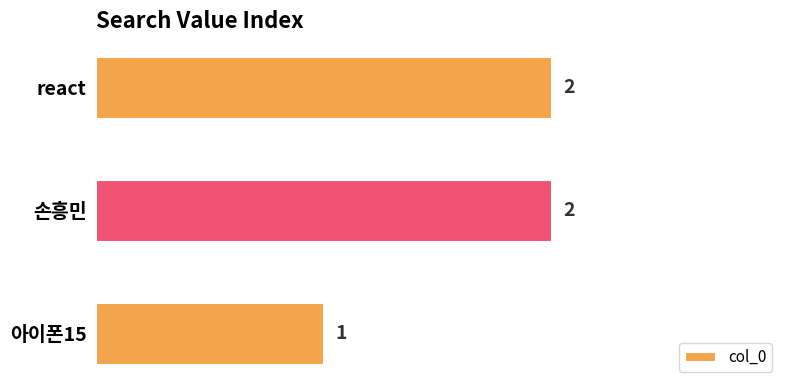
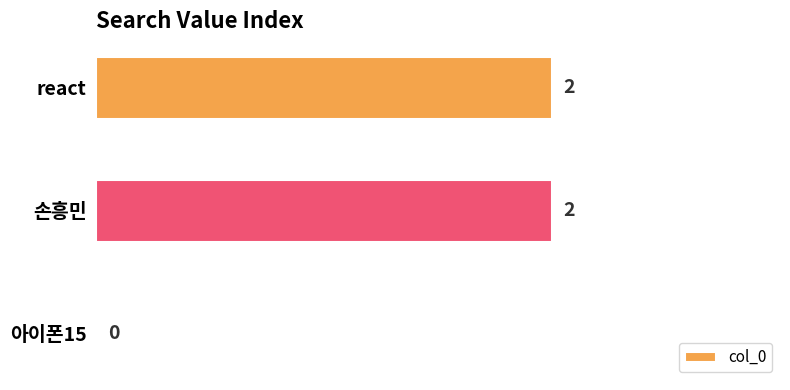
  {
    "react": 2,
    "손흥민": 2,
-   "아이폰15": 1
+   "아이폰15": 0
  }
